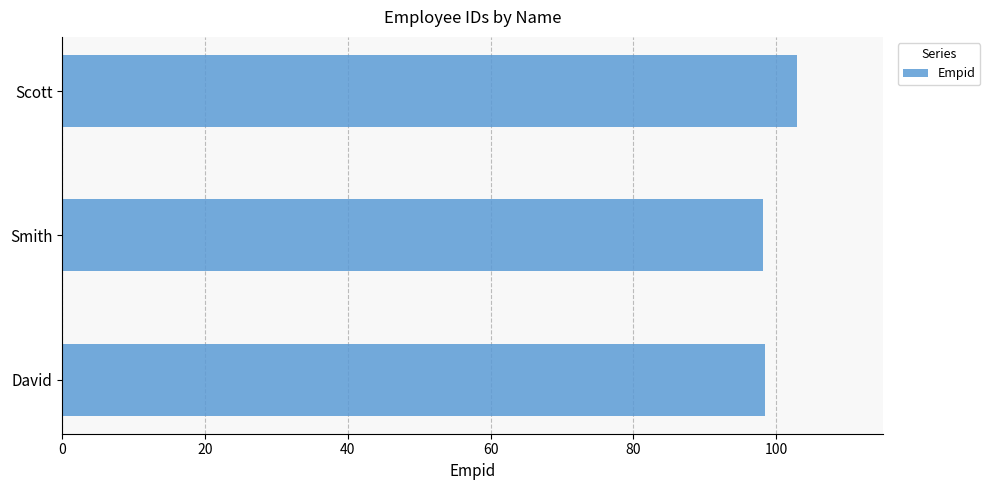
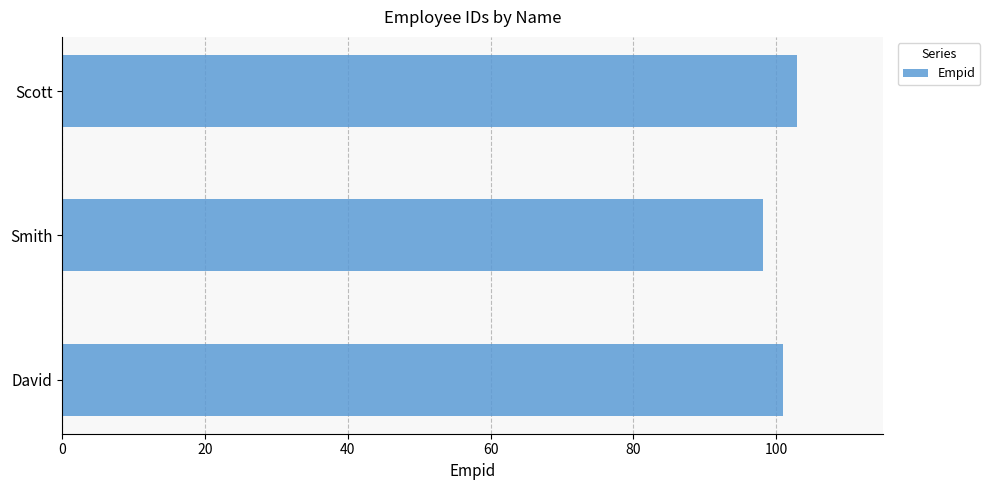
  {
    "Scott": 103,
    "Smith": 98,
-   "David": 98
+   "David": 101
  }
